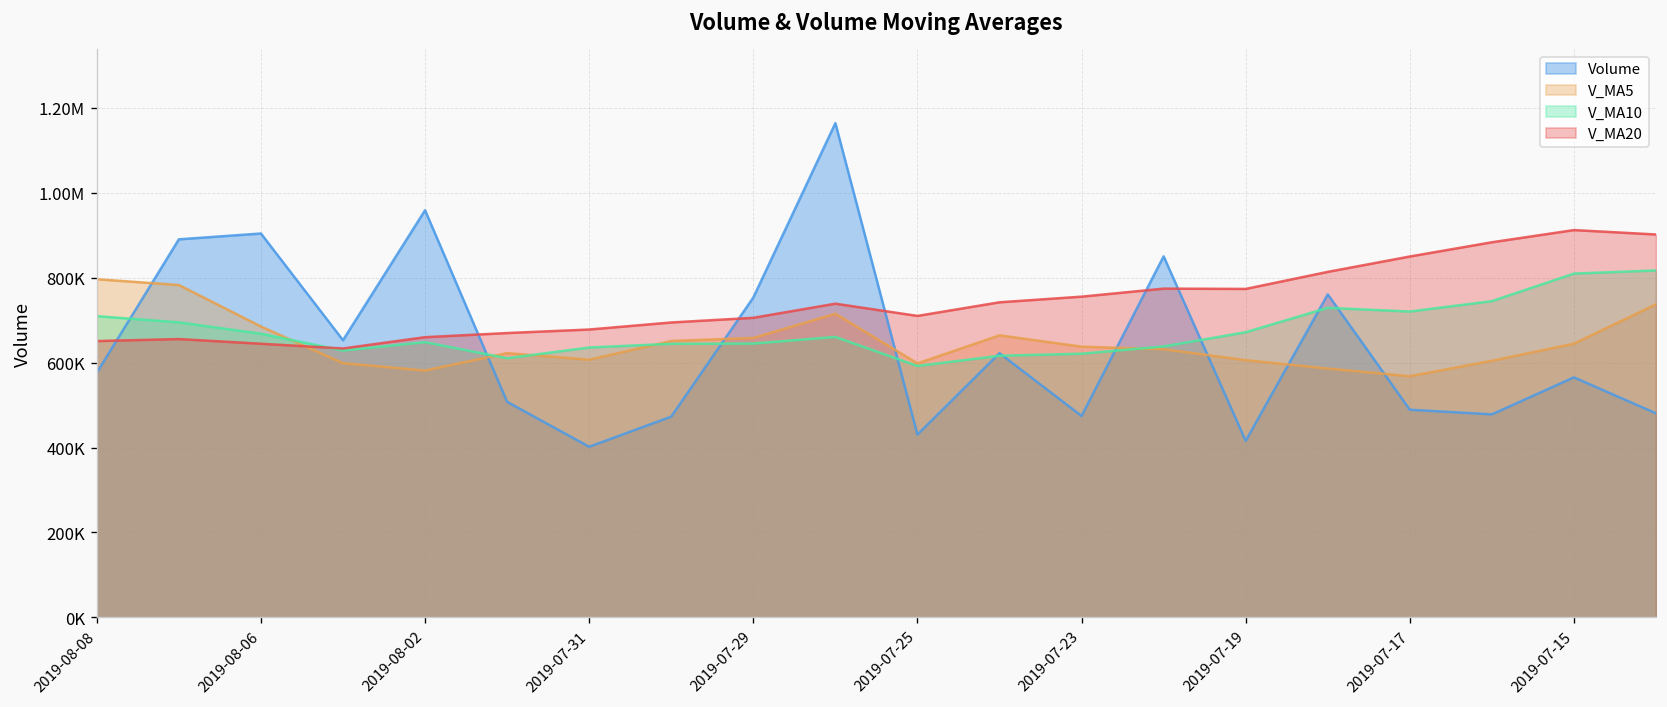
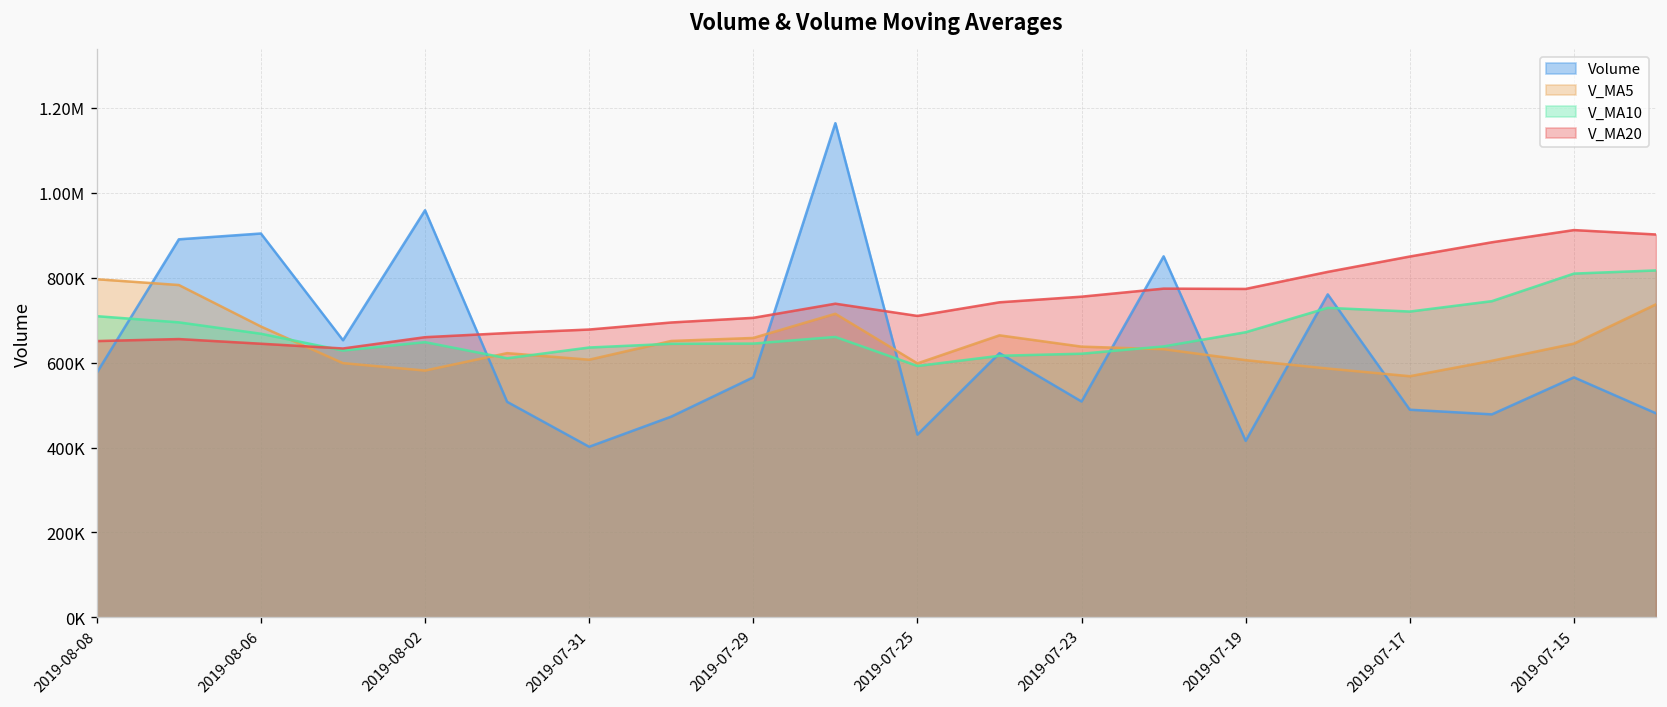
  {
    "Volume": {
      "2019-08-08": 580000,
      "2019-08-06": 900000,
      "2019-08-02": 960000,
      "2019-07-31": 400000,
-     "2019-07-29": 750000,
+     "2019-07-29": 570000,
      "2019-07-25": 430000,
-     "2019-07-23": 470000,
+     "2019-07-23": 510000,
      "2019-07-19": 420000,
      "2019-07-17": 490000,
      "2019-07-15": 570000
    },
    "V_MA10": {
      "2019-08-08": 710000,
      "2019-08-06": 670000,
      "2019-08-02": 650000,
      "2019-07-31": 640000,
      "2019-07-29": 640000,
      "2019-07-23": 620000,
      "2019-07-19": 670000,
      "2019-07-17": 720000,
      "2019-07-15": 810000
    }
  }
